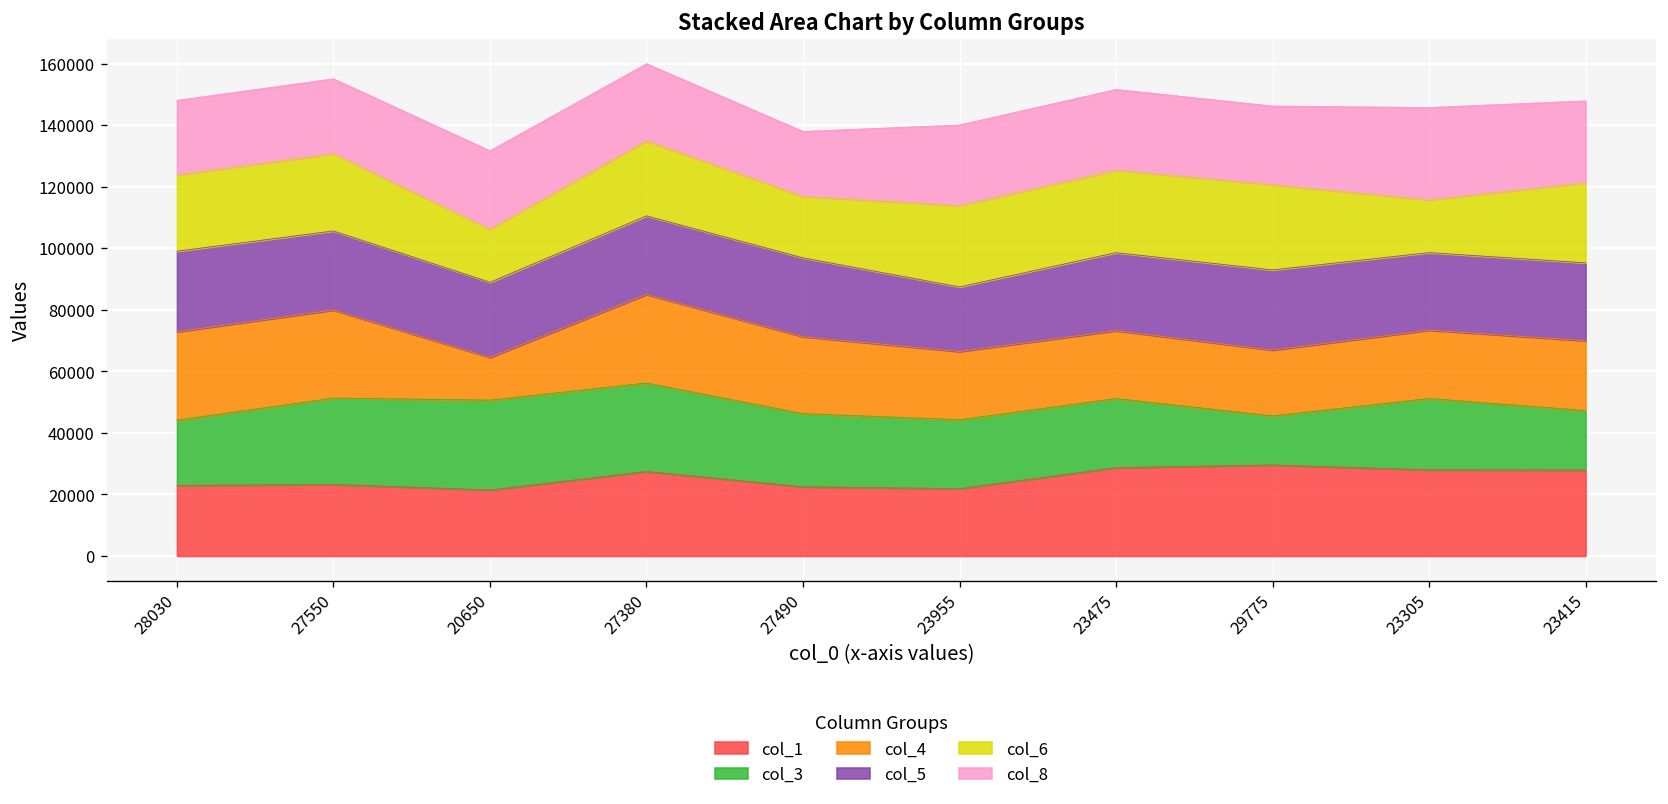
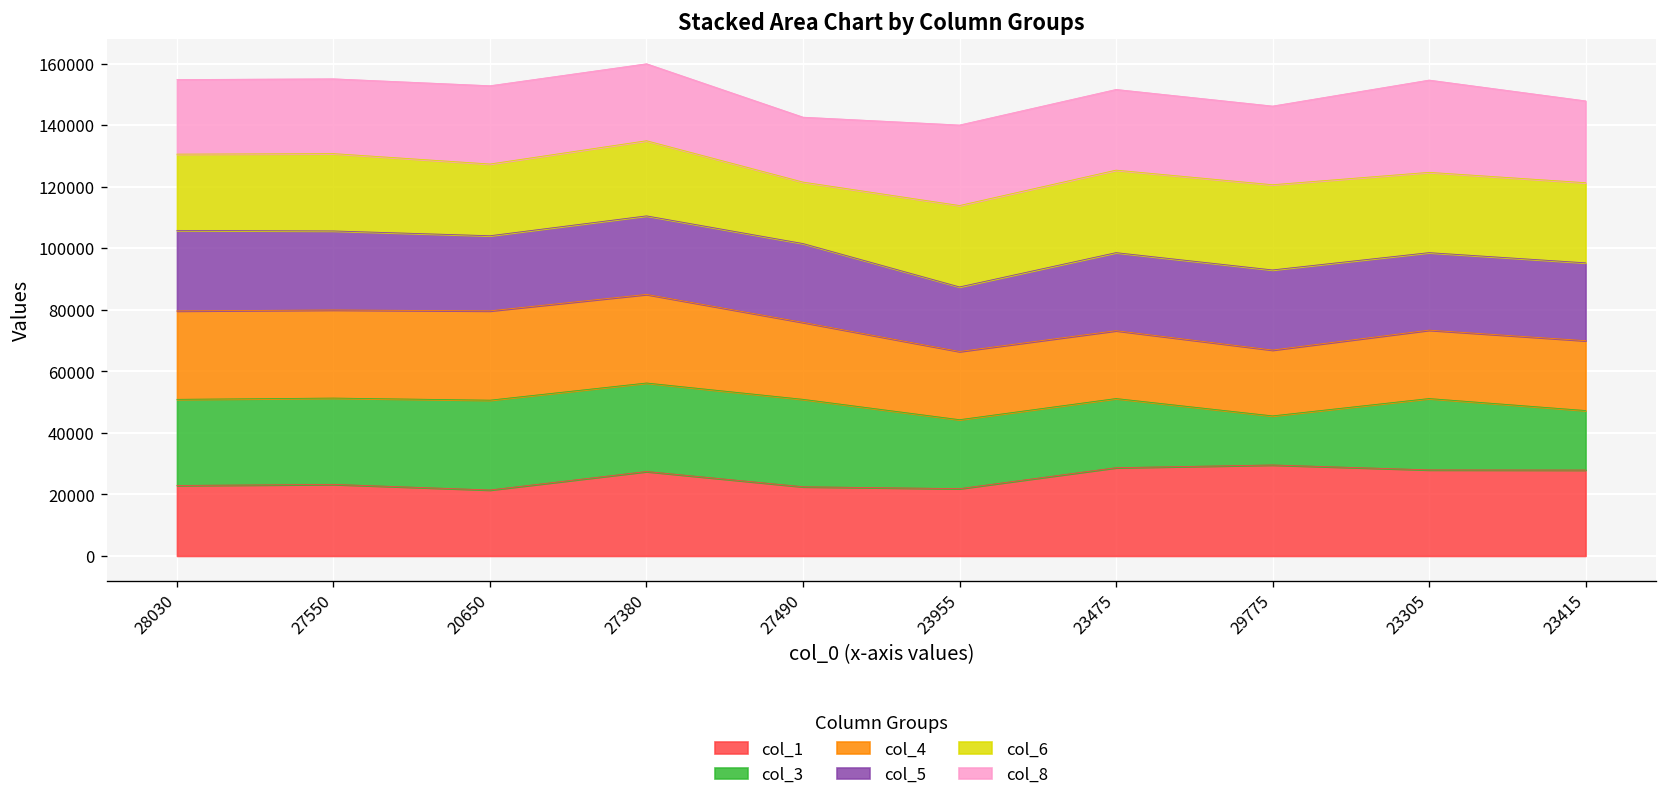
  {
    "col_1": {
      "28030": 23000,
      "27550": 23000,
      "20650": 21000,
      "27380": 27000,
      "27490": 22000,
      "23955": 22000,
      "23475": 29000,
      "29775": 30000,
      "23305": 28000,
      "23415": 28000
    },
    "col_3": {
-     "28030": 21000,
+     "28030": 28000,
      "27550": 28000,
      "20650": 29000,
      "27380": 29000,
-     "27490": 24000,
+     "27490": 28000,
      "23955": 22000,
      "23475": 22000,
      "29775": 16000,
      "23305": 23000,
      "23415": 19000
    },
    "col_4": {
      "28030": 29000,
      "27550": 29000,
-     "20650": 14000,
+     "20650": 29000,
      "27380": 29000,
      "27490": 25000,
      "23955": 22000,
      "23475": 22000,
      "29775": 21000,
      "23305": 22000,
      "23415": 23000
    },
    "col_5": {
      "28030": 26000,
      "27550": 26000,
      "20650": 24000,
      "27380": 26000,
      "27490": 26000,
      "23955": 21000,
      "23475": 25000,
      "29775": 26000,
      "23305": 25000,
      "23415": 25000
    },
    "col_6": {
      "28030": 25000,
      "27550": 25000,
-     "20650": 17000,
+     "20650": 23000,
      "27380": 24000,
      "27490": 20000,
      "23955": 26000,
      "23475": 27000,
      "29775": 28000,
-     "23305": 17000,
+     "23305": 26000,
      "23415": 26000
    },
    "col_8": {
      "28030": 24000,
      "27550": 24000,
      "20650": 25000,
      "27380": 25000,
      "27490": 21000,
      "23955": 26000,
      "23475": 26000,
      "29775": 26000,
      "23305": 30000,
      "23415": 27000
    }
  }
